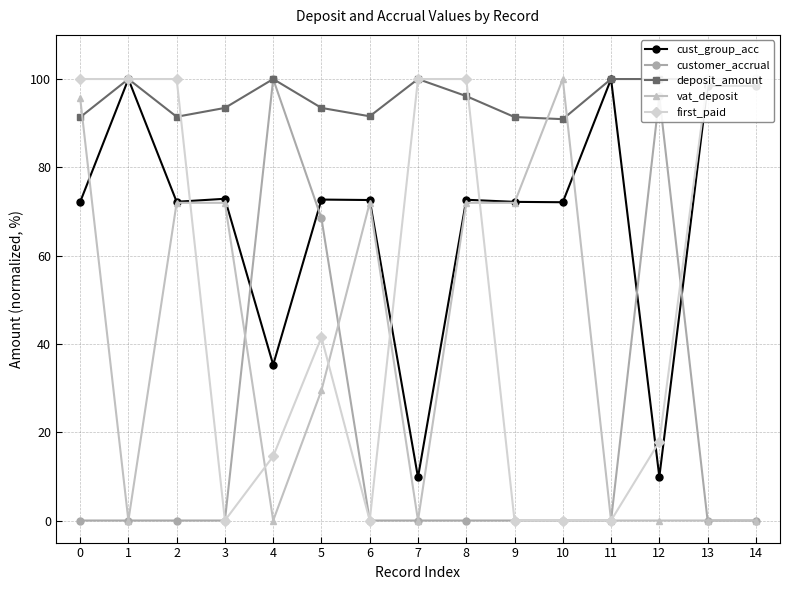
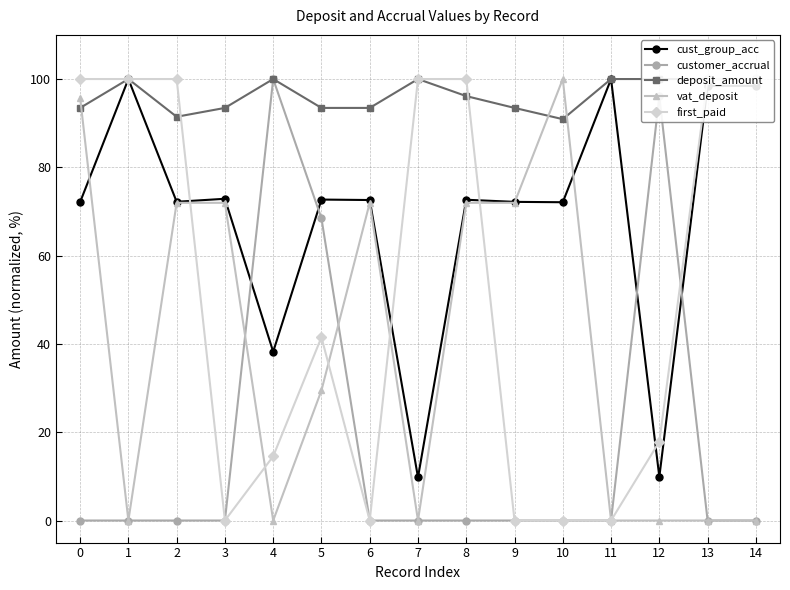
  {
    "cust_group_acc": {
      "0": 72,
      "3": 73,
-     "4": 35,
+     "4": 38,
      "5": 73,
      "6": 73,
      "7": 10,
      "8": 73,
      "10": 72,
      "12": 10
    },
    "deposit_amount": {
-     "0": 91,
+     "0": 93,
      "2": 91,
      "3": 93,
      "5": 93,
-     "6": 92,
+     "6": 93,
      "8": 96,
-     "9": 91,
+     "9": 93,
      "10": 91
    }
  }
